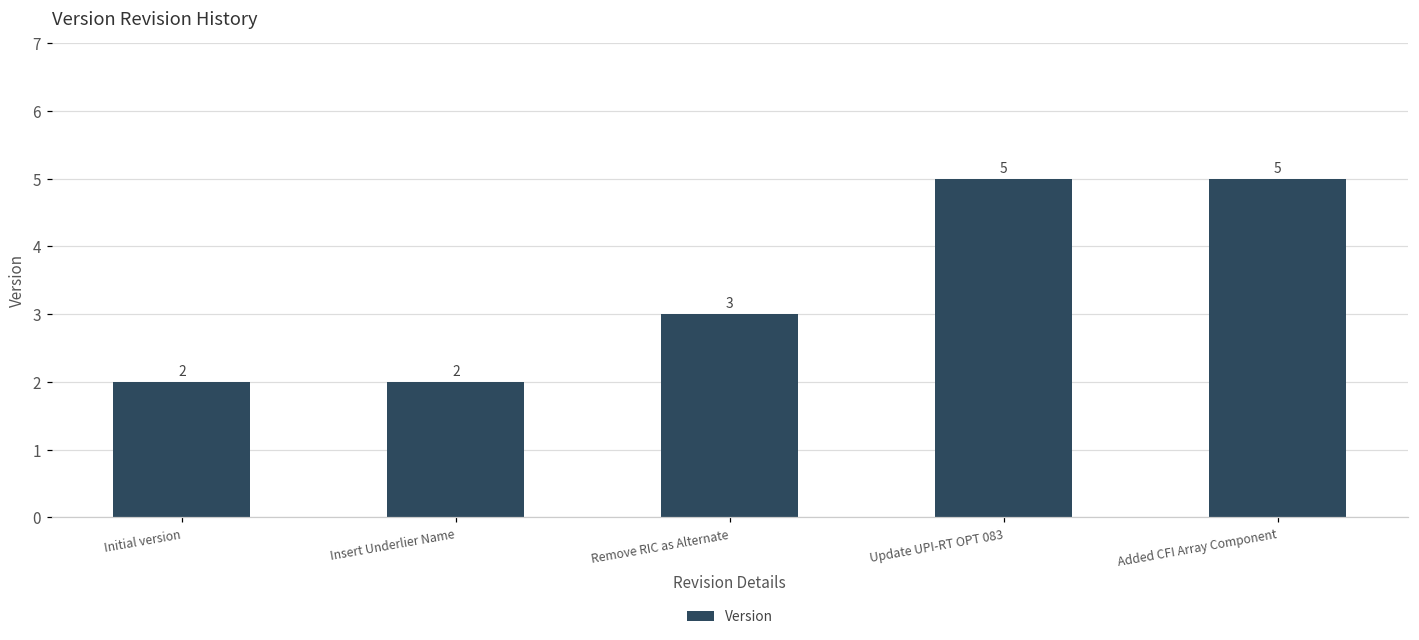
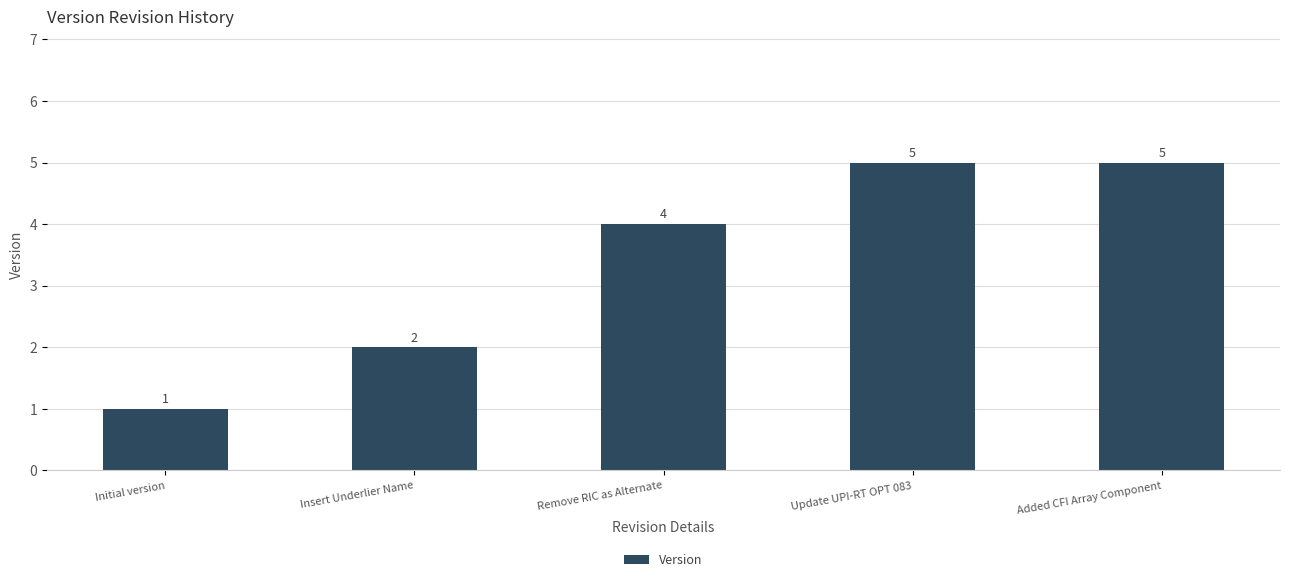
  {
-   "Initial version": 2,
+   "Initial version": 1,
    "Insert Underlier Name": 2,
-   "Remove RIC as Alternate": 3,
+   "Remove RIC as Alternate": 4,
    "Update UPI-RT OPT 083": 5,
    "Added CFI Array Component": 5
  }
